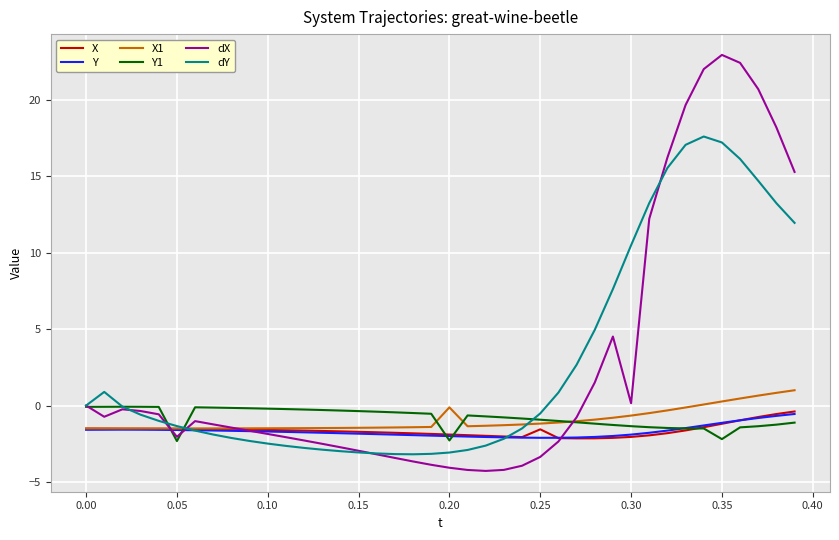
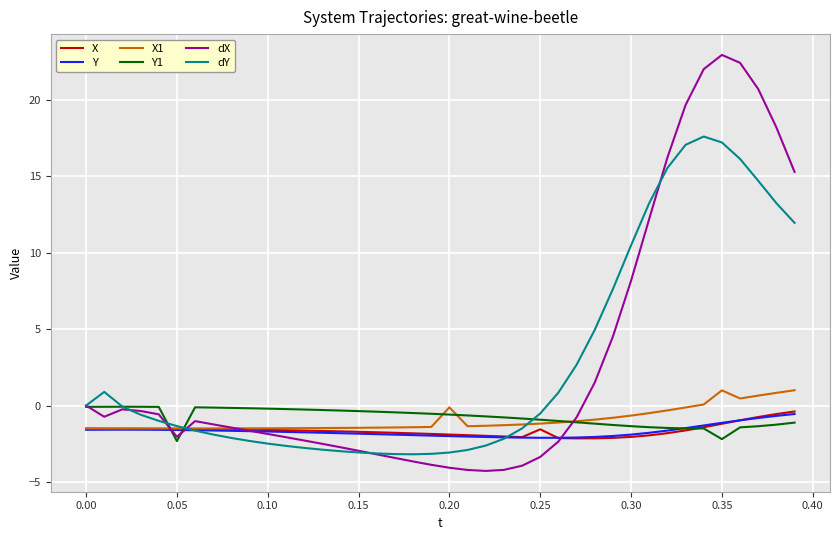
  {
    "X": {
      "0.25": -1.6
    },
    "Y": {
      "0.25": -2.1
    },
    "X1": {
      "0.15": -1.5,
      "0.20": -0.1,
      "0.25": -1.2,
      "0.30": -0.7,
-     "0.35": 0.3
+     "0.35": 1.0
    },
    "Y1": {
      "0.05": -2.3,
      "0.10": -0.2,
      "0.15": -0.4,
-     "0.20": -2.3,
+     "0.20": -0.6,
      "0.25": -0.9,
      "0.30": -1.3,
      "0.35": -2.2
    },
    "dX": {
      "0.05": -2.0,
      "0.20": -4.1,
      "0.25": -3.4,
-     "0.30": 0.1,
+     "0.30": 8.2,
      "0.35": 22.9
    },
    "dY": {
      "0.10": -2.5,
      "0.20": -3.1,
      "0.25": -0.5,
      "0.30": 10.5,
      "0.35": 17.2
    }
  }
